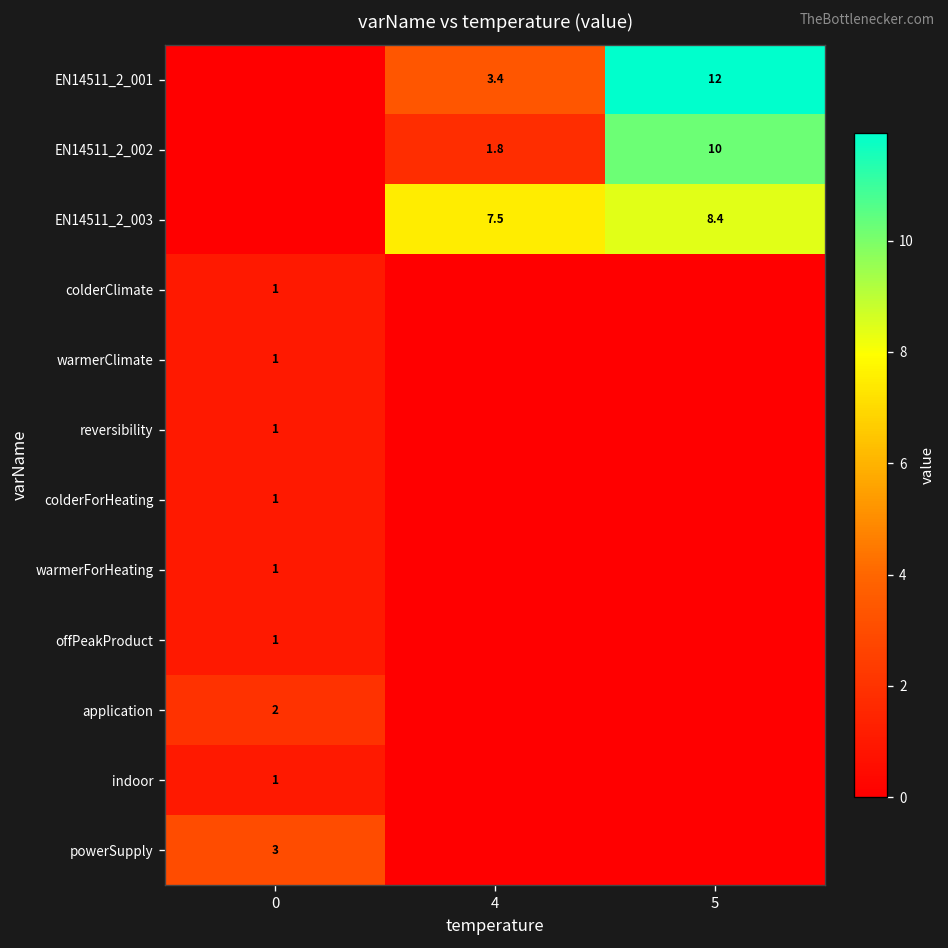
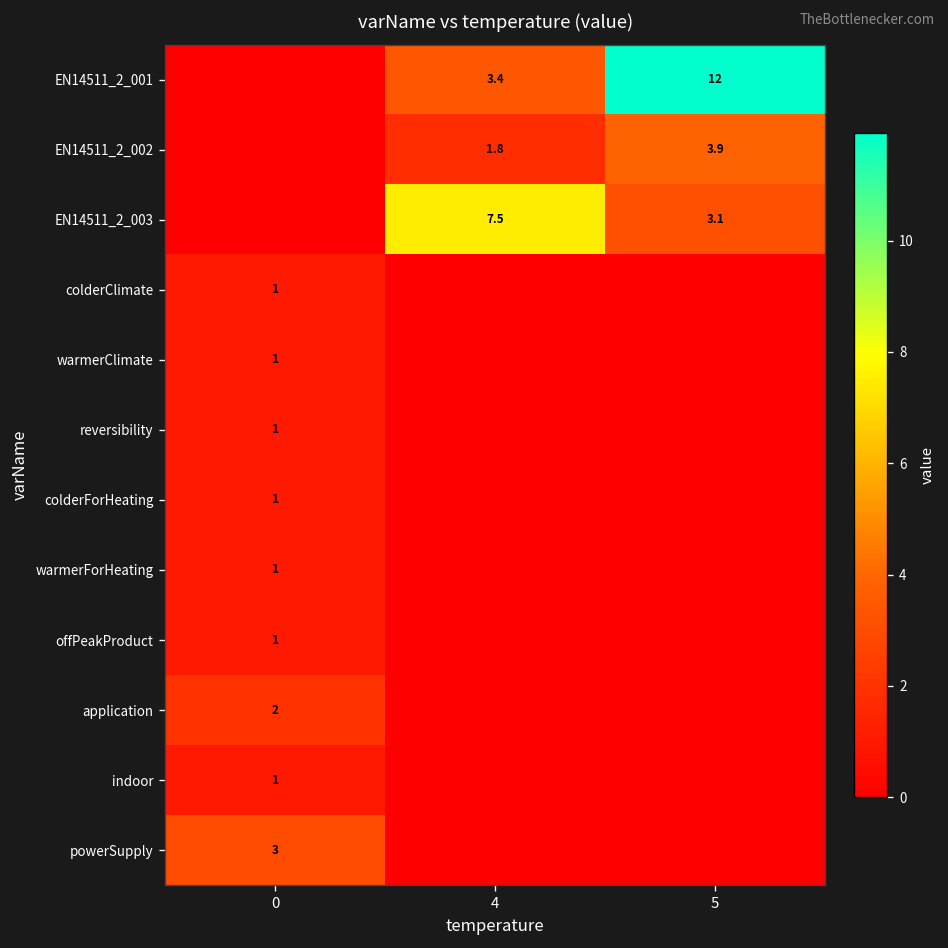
  {
    "EN14511_2_001": {
      "4": 3.4,
      "5": 12
    },
    "EN14511_2_002": {
      "4": 1.8,
-     "5": 10
+     "5": 3.9
    },
    "EN14511_2_003": {
      "4": 7.5,
-     "5": 8.4
+     "5": 3.1
    },
    "colderClimate": {
      "0": 1
    },
    "warmerClimate": {
      "0": 1
    },
    "reversibility": {
      "0": 1
    },
    "colderForHeating": {
      "0": 1
    },
    "warmerForHeating": {
      "0": 1
    },
    "offPeakProduct": {
      "0": 1
    },
    "application": {
      "0": 2
    },
    "indoor": {
      "0": 1
    },
    "powerSupply": {
      "0": 3
    }
  }
